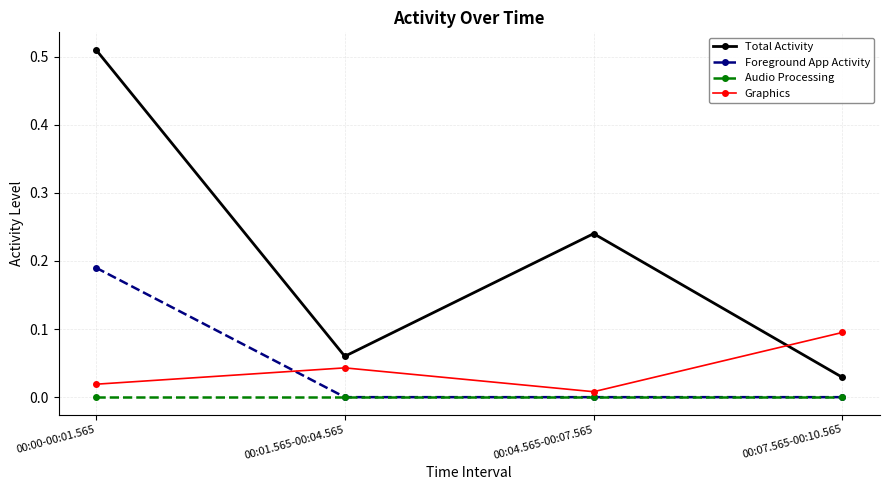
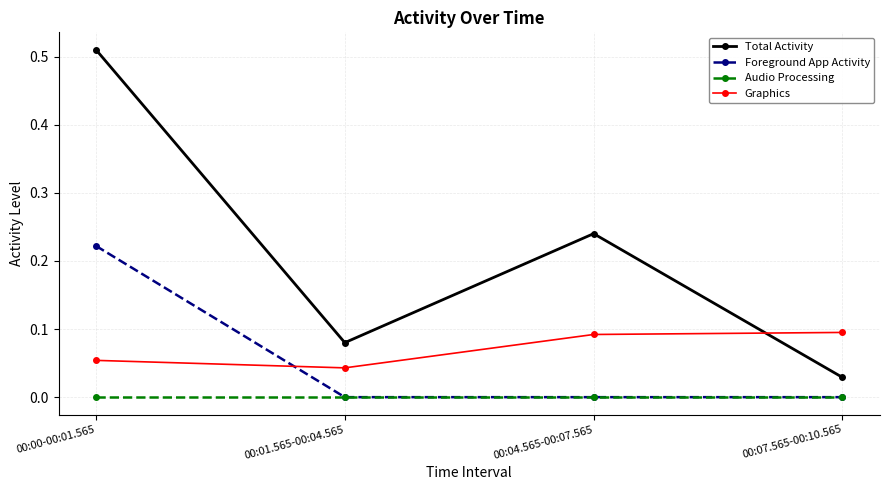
  {
    "Total Activity": {
      "00:00-00:01.565": 0.51,
-     "00:01.565-00:04.565": 0.06,
+     "00:01.565-00:04.565": 0.08,
      "00:04.565-00:07.565": 0.24,
      "00:07.565-00:10.565": 0.03
    },
    "Foreground App Activity": {
-     "00:00-00:01.565": 0.19
+     "00:00-00:01.565": 0.22
    },
    "Audio Processing": {
      "00:00-00:01.565": 0.00
    },
    "Graphics": {
-     "00:00-00:01.565": 0.02,
+     "00:00-00:01.565": 0.05,
      "00:01.565-00:04.565": 0.04,
-     "00:04.565-00:07.565": 0.01,
+     "00:04.565-00:07.565": 0.09,
      "00:07.565-00:10.565": 0.10
    }
  }
